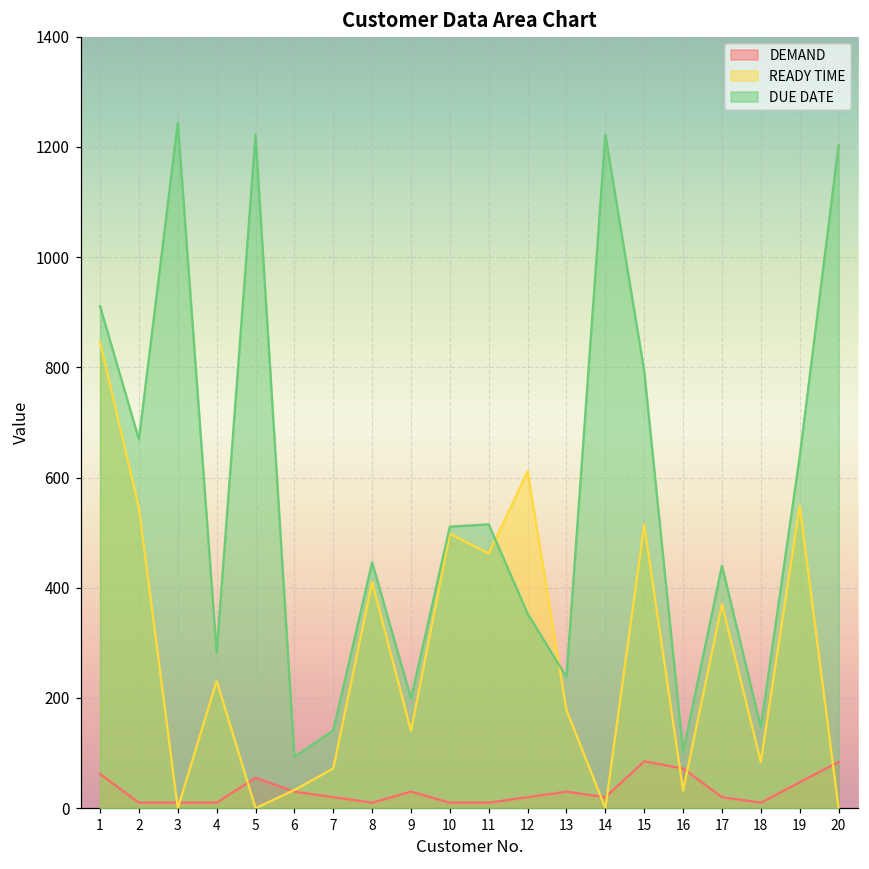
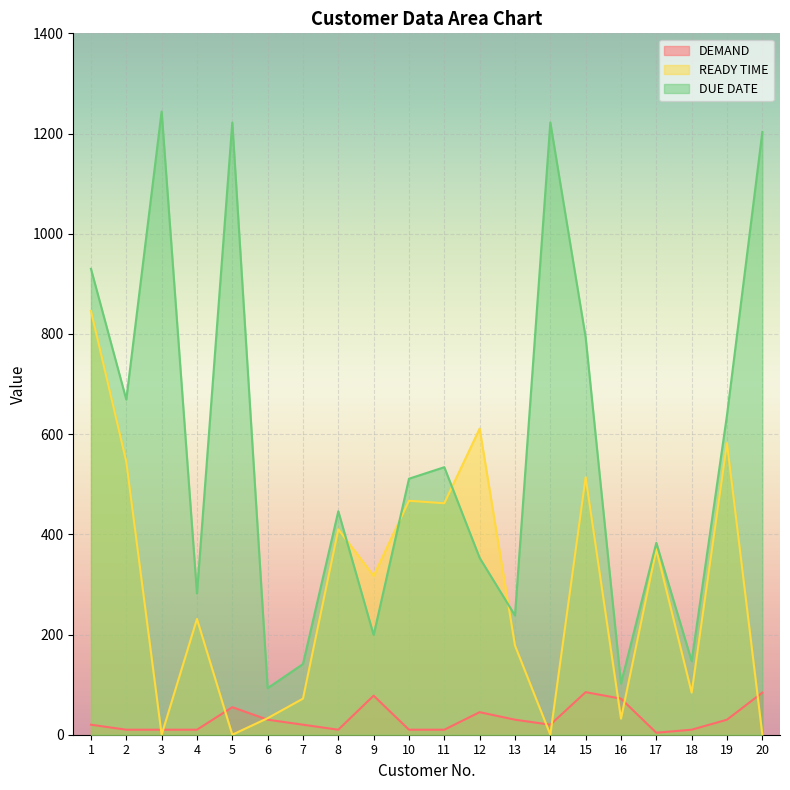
  {
    "DEMAND": {
-     "1": 60,
+     "1": 20,
      "2": 10,
      "3": 10,
      "4": 10,
      "5": 60,
      "7": 20,
      "8": 10,
-     "9": 30,
+     "9": 80,
      "10": 10,
      "11": 10,
-     "12": 20,
+     "12": 50,
      "13": 30,
      "14": 20,
      "15": 90,
      "16": 70,
-     "17": 20,
+     "17": 0,
      "18": 10,
-     "19": 50,
+     "19": 30,
      "20": 80
    },
    "READY TIME": {
      "1": 850,
      "2": 550,
      "3": 0,
      "4": 230,
      "5": 0,
      "7": 70,
      "8": 410,
-     "9": 140,
-     "10": 500,
+     "9": 320,
+     "10": 470,
      "11": 460,
      "12": 610,
      "13": 180,
      "14": 0,
      "15": 510,
      "16": 30,
      "17": 370,
      "18": 80,
-     "19": 550,
+     "19": 580,
      "20": 0
    },
    "DUE DATE": {
-     "1": 910,
+     "1": 930,
      "2": 670,
      "3": 1240,
      "4": 280,
      "5": 1220,
      "6": 90,
      "7": 140,
      "8": 450,
      "9": 200,
      "10": 510,
-     "11": 520,
+     "11": 530,
      "12": 350,
      "13": 240,
      "14": 1220,
      "15": 790,
      "16": 100,
-     "17": 440,
+     "17": 380,
      "18": 150,
      "19": 640,
      "20": 1200
    }
  }
